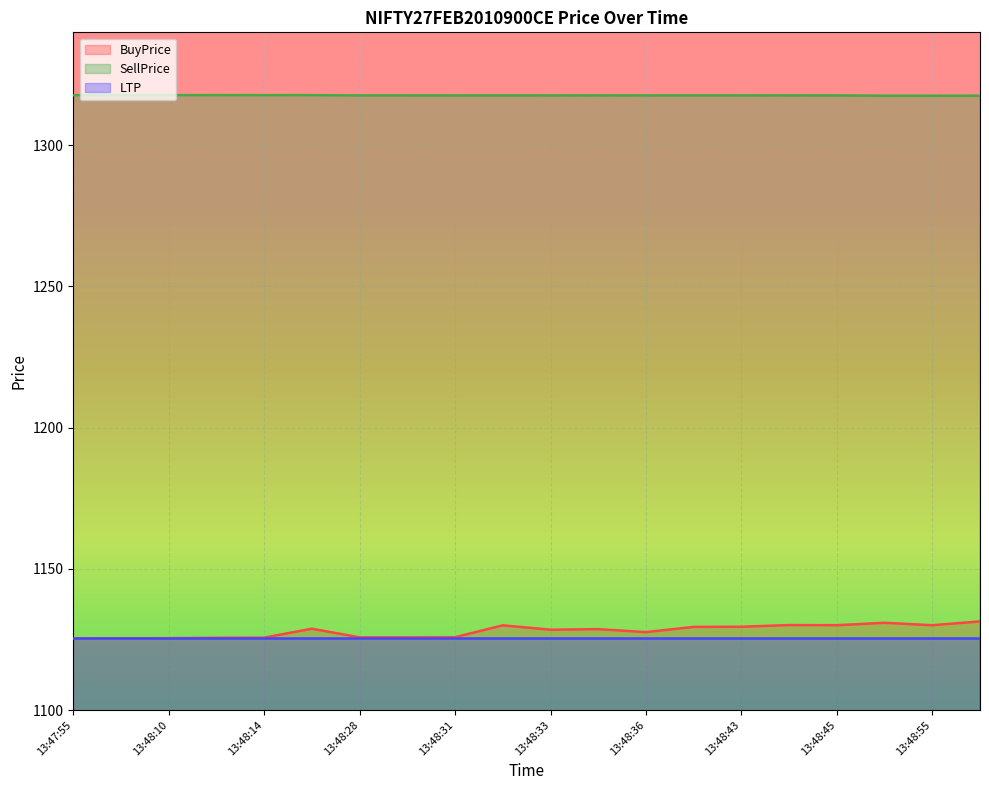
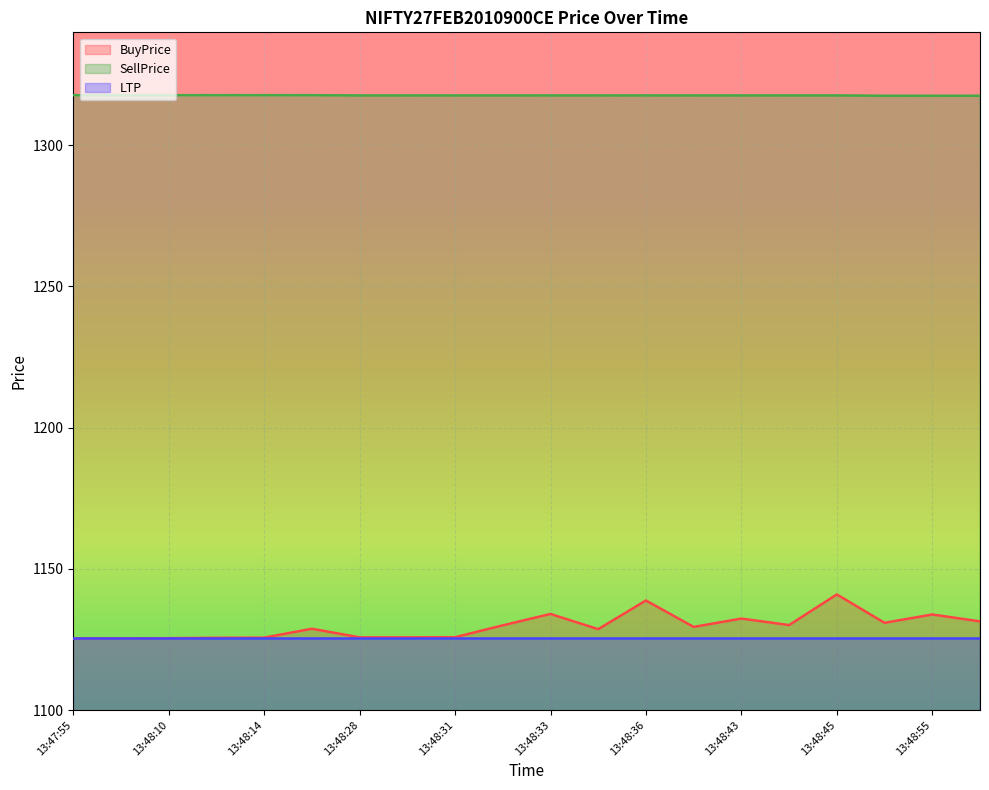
  {
    "BuyPrice": {
-     "13:48:33": 1128,
-     "13:48:36": 1128,
-     "13:48:43": 1130,
-     "13:48:45": 1130,
-     "13:48:55": 1130
+     "13:48:33": 1134,
+     "13:48:36": 1139,
+     "13:48:43": 1132,
+     "13:48:45": 1141,
+     "13:48:55": 1134
    },
    "SellPrice": {
      "13:47:55": 1318,
      "13:48:14": 1318,
      "13:48:28": 1318,
      "13:48:31": 1318,
      "13:48:33": 1318,
      "13:48:36": 1318,
      "13:48:43": 1318,
      "13:48:45": 1318,
      "13:48:55": 1318
    },
    "LTP": {
      "13:48:33": 1125,
      "13:48:36": 1125,
      "13:48:43": 1125,
      "13:48:45": 1125,
      "13:48:55": 1125
    }
  }
